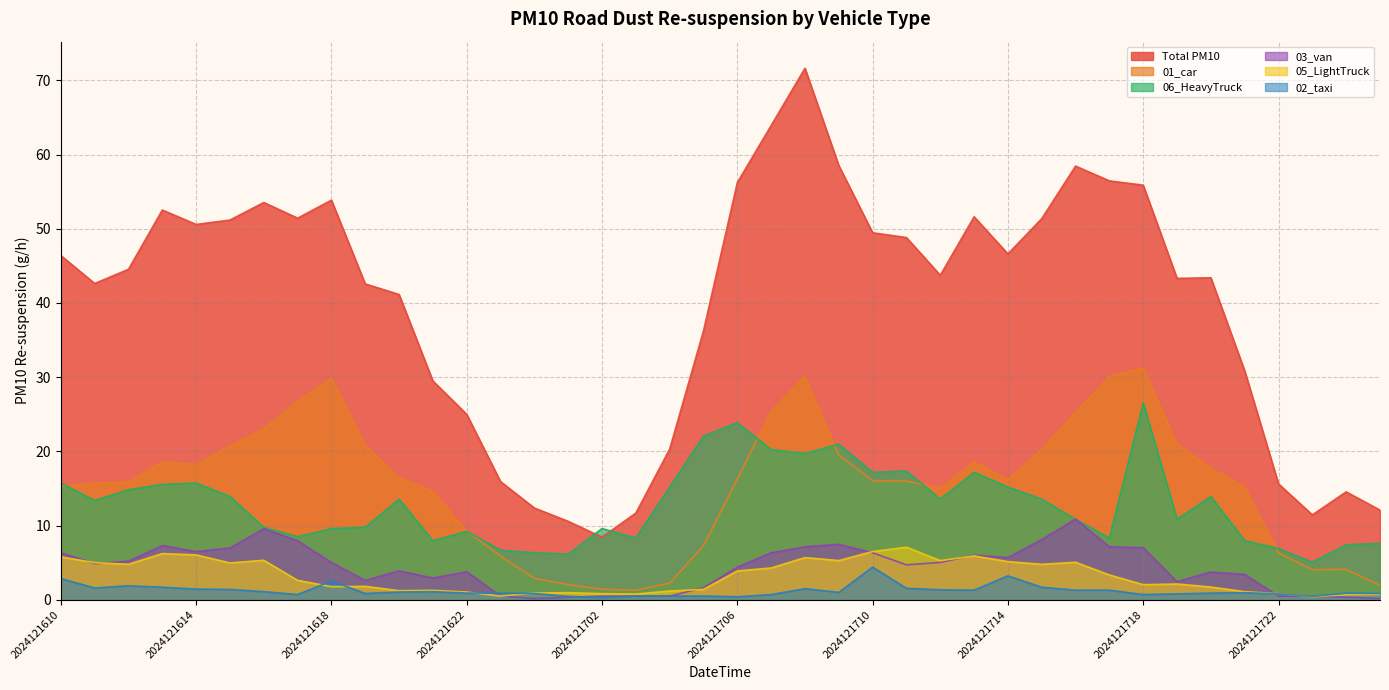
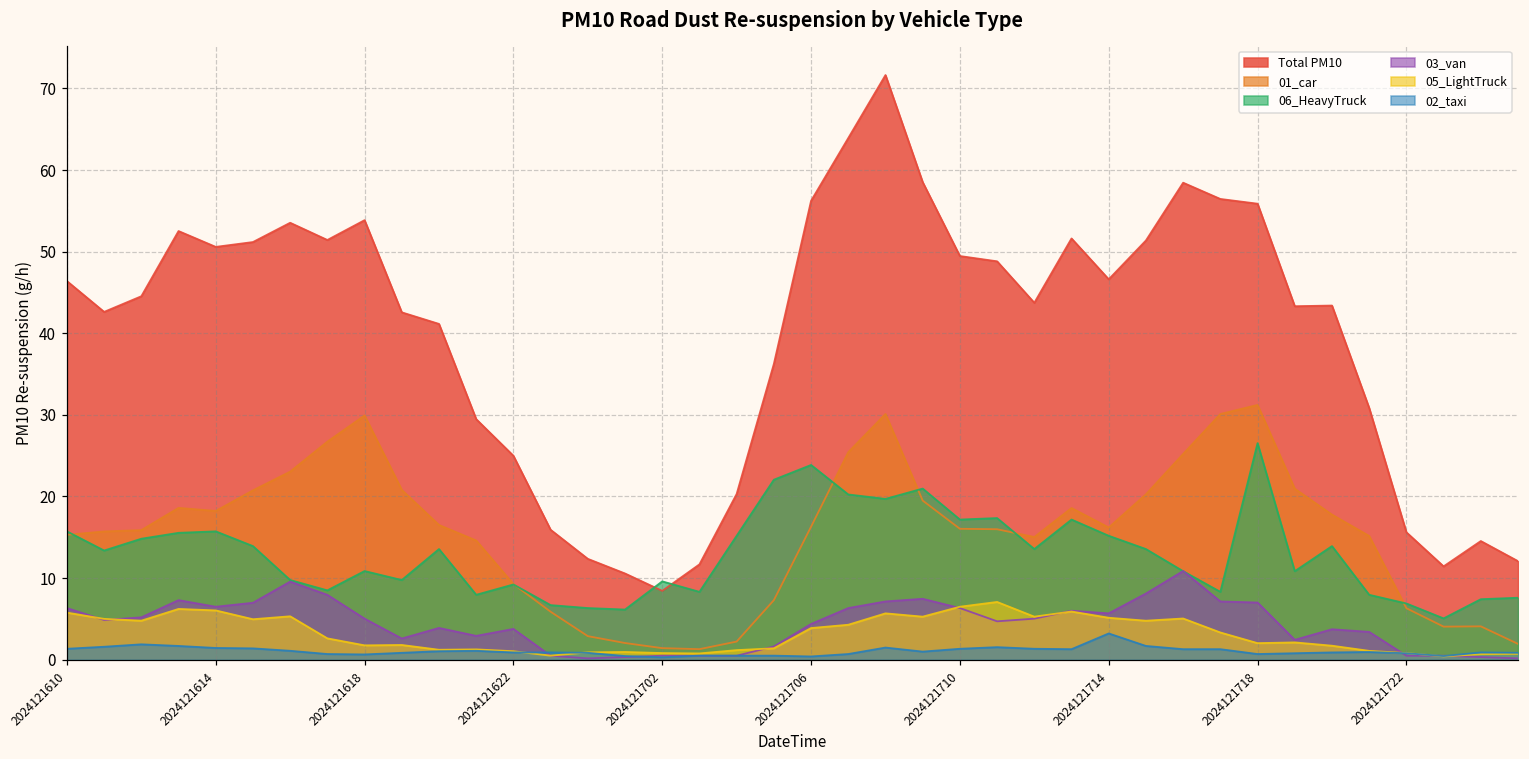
  {
    "06_HeavyTruck": {
      "2024121610": 16,
      "2024121614": 16,
-     "2024121618": 10,
+     "2024121618": 11,
      "2024121702": 10,
      "2024121706": 24,
      "2024121710": 17,
      "2024121714": 15,
      "2024121718": 27,
      "2024121722": 7
    },
    "03_van": {
      "2024121610": 6,
      "2024121614": 6,
      "2024121618": 5,
      "2024121622": 4,
      "2024121706": 4,
      "2024121714": 6,
      "2024121718": 7
    },
    "05_LightTruck": {
      "2024121610": 6,
      "2024121614": 6,
      "2024121618": 2,
      "2024121706": 4,
      "2024121714": 5,
      "2024121718": 2
    },
    "02_taxi": {
-     "2024121610": 3,
+     "2024121610": 1,
      "2024121614": 1,
-     "2024121618": 3,
+     "2024121618": 1,
      "2024121706": 0,
-     "2024121710": 4,
+     "2024121710": 1,
      "2024121714": 3,
      "2024121718": 1
    }
  }
